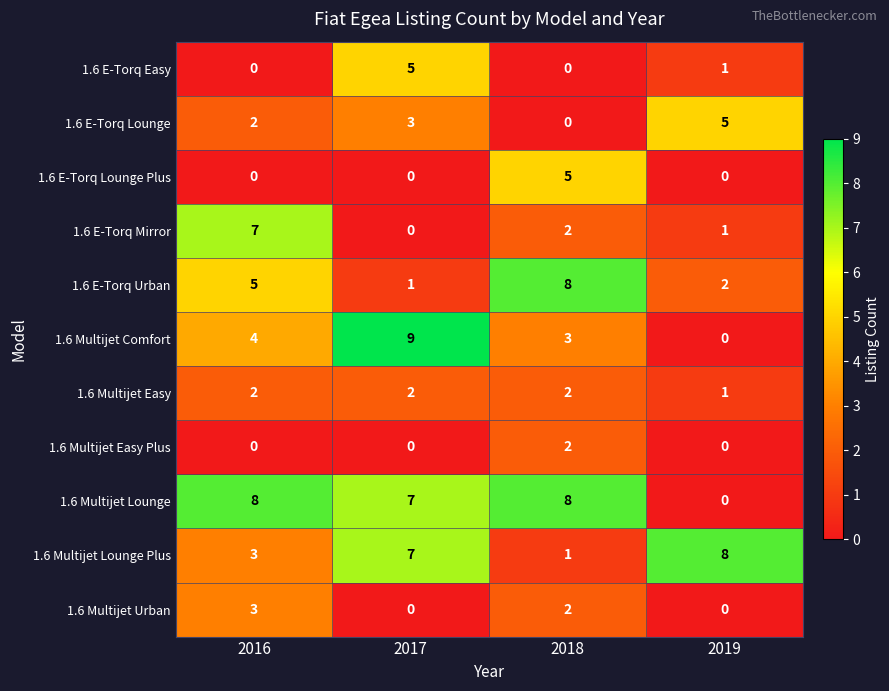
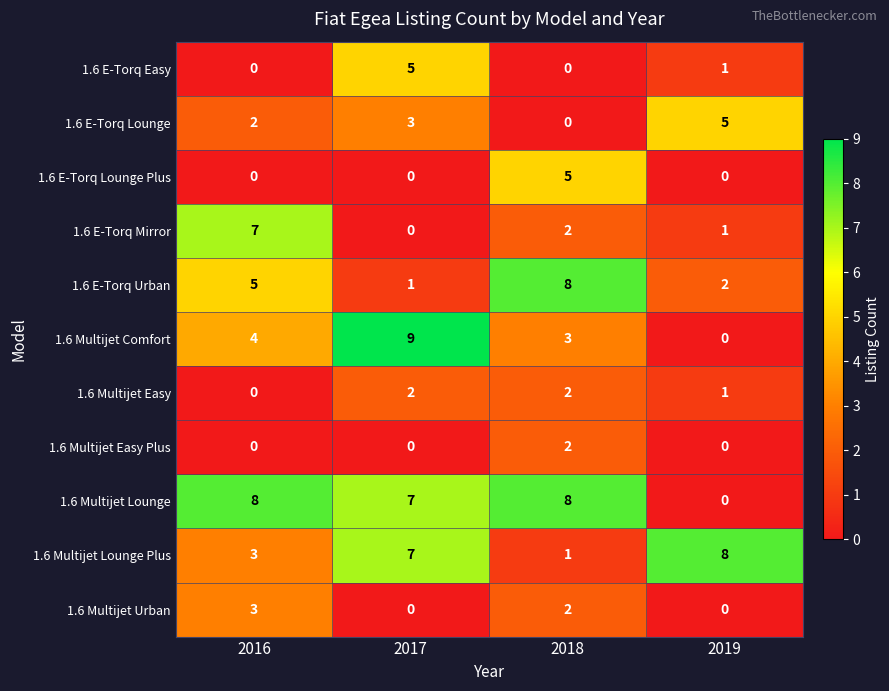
  {
    "1.6 E-Torq Easy": {
      "2016": 0,
      "2017": 5,
      "2018": 0,
      "2019": 1
    },
    "1.6 E-Torq Lounge": {
      "2016": 2,
      "2017": 3,
      "2018": 0,
      "2019": 5
    },
    "1.6 E-Torq Lounge Plus": {
      "2016": 0,
      "2017": 0,
      "2018": 5,
      "2019": 0
    },
    "1.6 E-Torq Mirror": {
      "2016": 7,
      "2017": 0,
      "2018": 2,
      "2019": 1
    },
    "1.6 E-Torq Urban": {
      "2016": 5,
      "2017": 1,
      "2018": 8,
      "2019": 2
    },
    "1.6 Multijet Comfort": {
      "2016": 4,
      "2017": 9,
      "2018": 3,
      "2019": 0
    },
    "1.6 Multijet Easy": {
-     "2016": 2,
+     "2016": 0,
      "2017": 2,
      "2018": 2,
      "2019": 1
    },
    "1.6 Multijet Easy Plus": {
      "2016": 0,
      "2017": 0,
      "2018": 2,
      "2019": 0
    },
    "1.6 Multijet Lounge": {
      "2016": 8,
      "2017": 7,
      "2018": 8,
      "2019": 0
    },
    "1.6 Multijet Lounge Plus": {
      "2016": 3,
      "2017": 7,
      "2018": 1,
      "2019": 8
    },
    "1.6 Multijet Urban": {
      "2016": 3,
      "2017": 0,
      "2018": 2,
      "2019": 0
    }
  }
